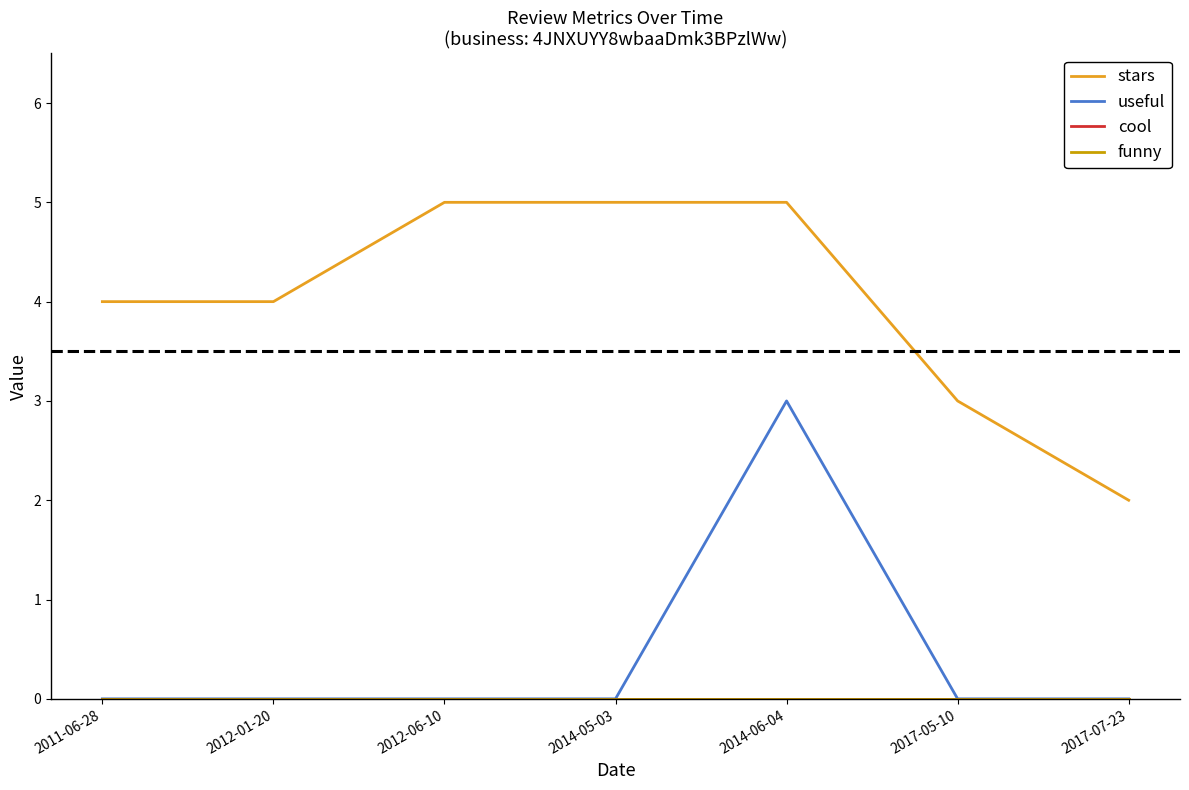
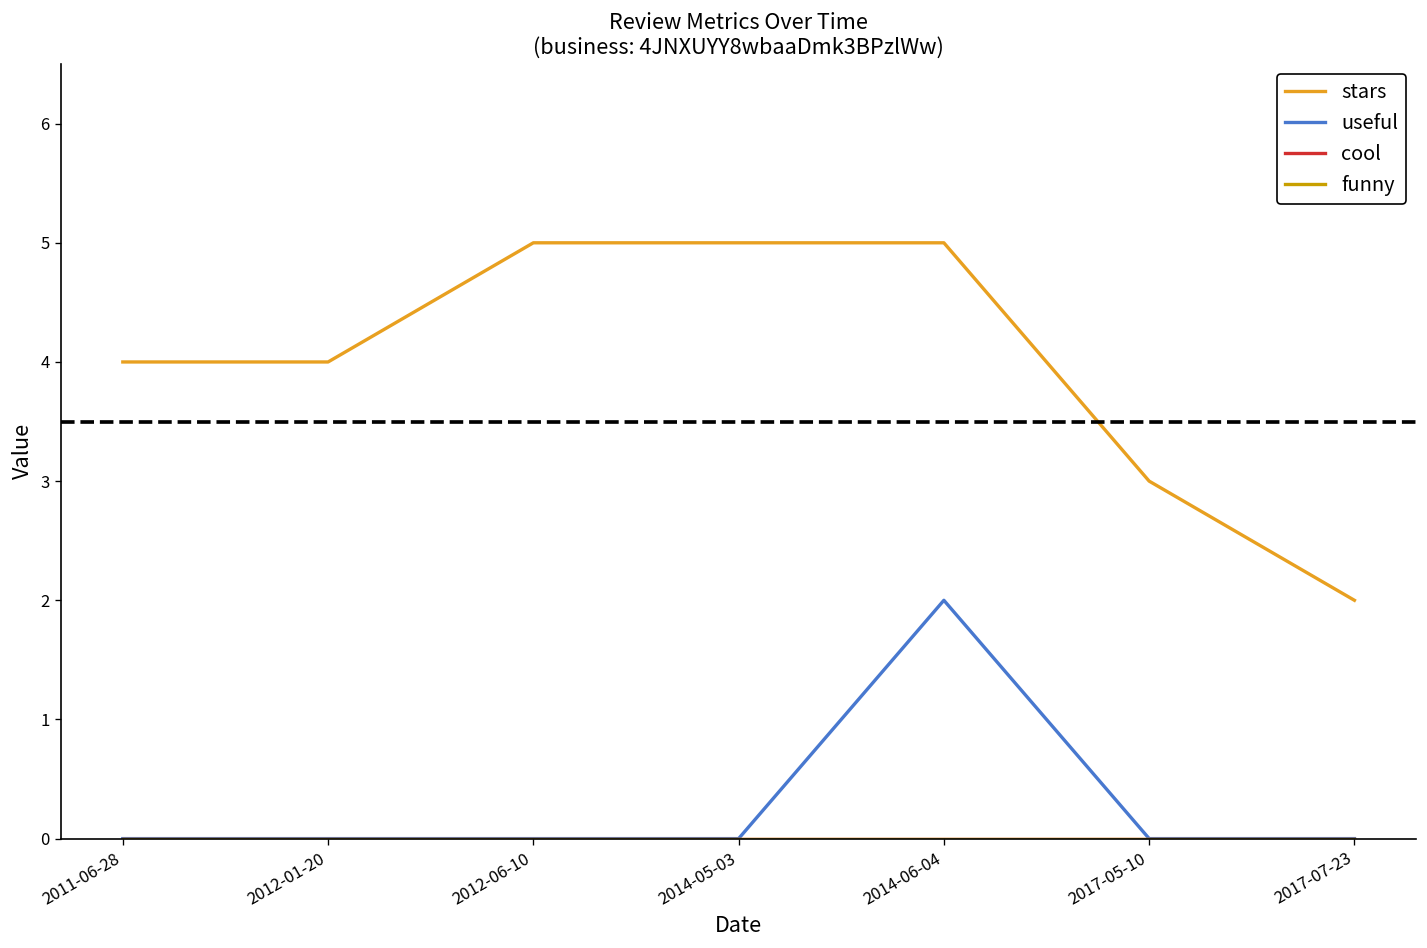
  {
    "useful": {
-     "2014-06-04": 3
+     "2014-06-04": 2
    }
  }
